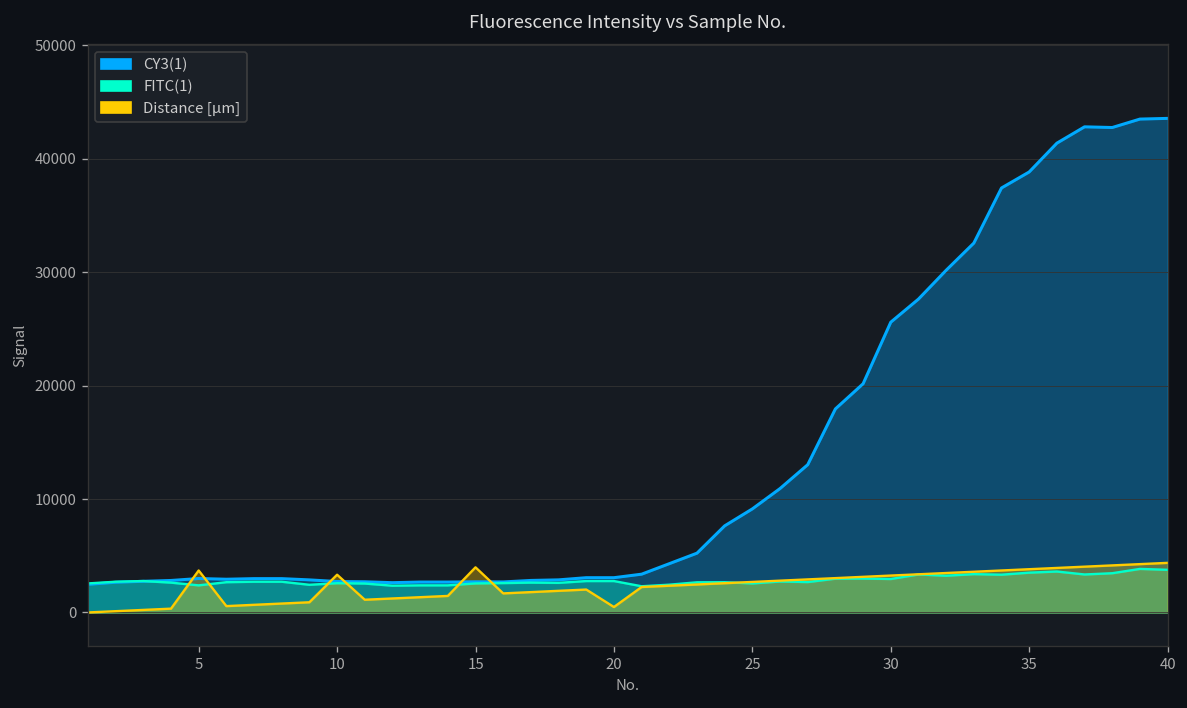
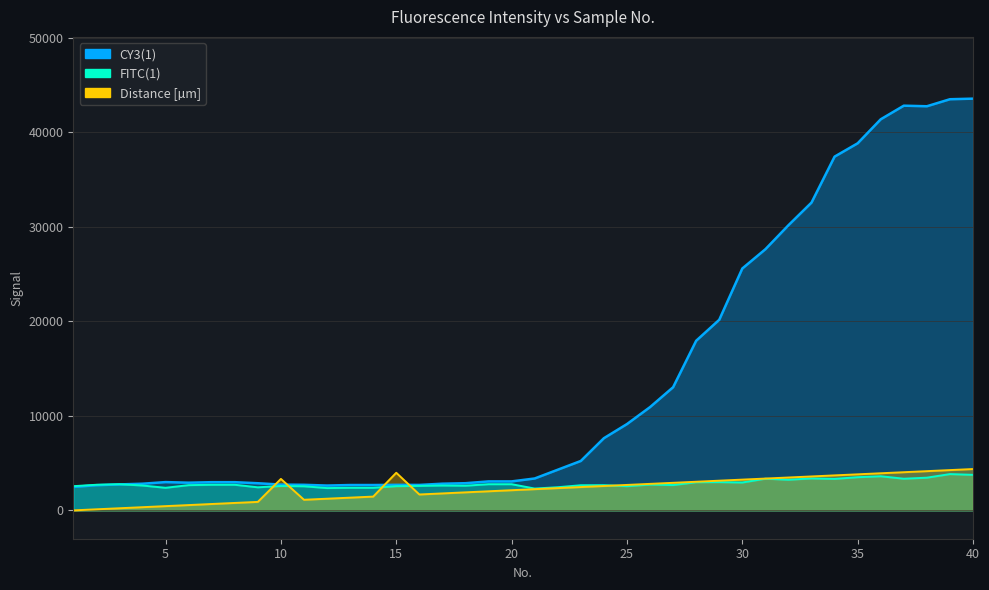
  {
    "Distance [µm]": {
-     "5": 4000,
+     "5": 0,
      "10": 3000,
      "15": 4000,
-     "20": 0,
+     "20": 2000,
      "30": 3000,
      "35": 4000,
      "40": 4000
    }
  }
